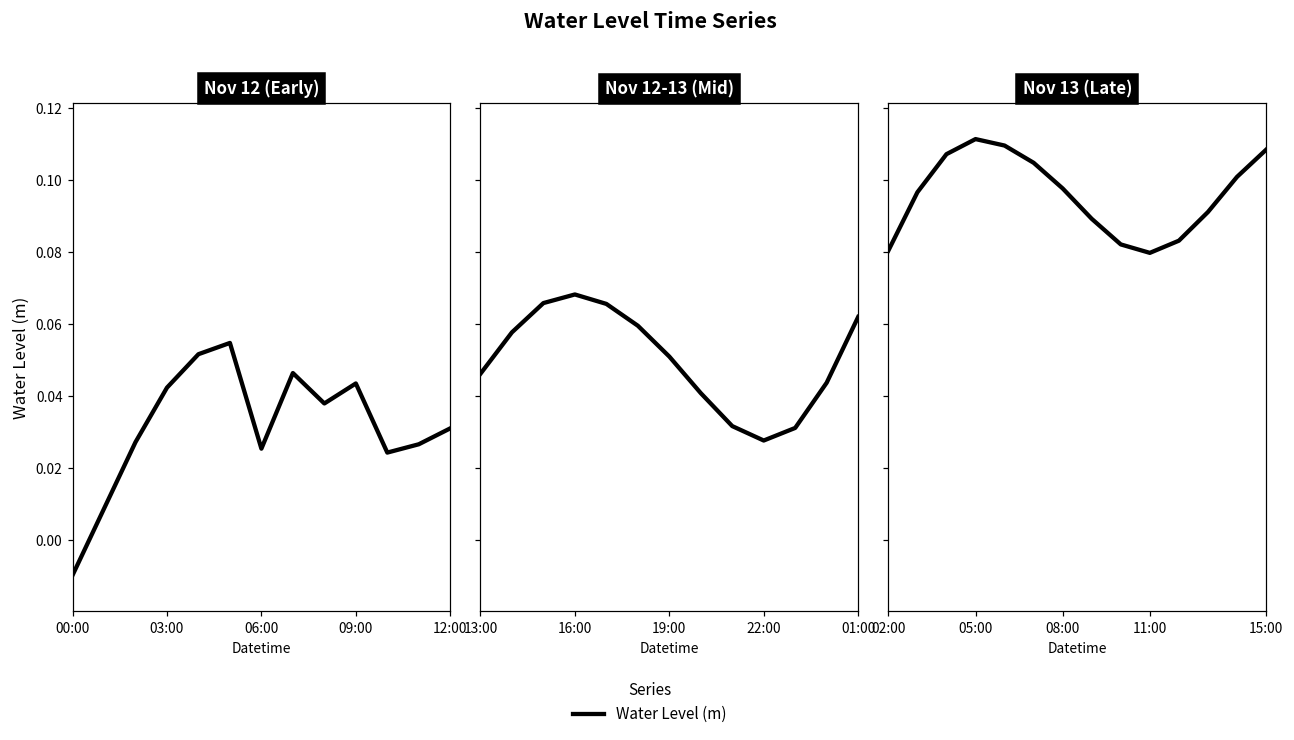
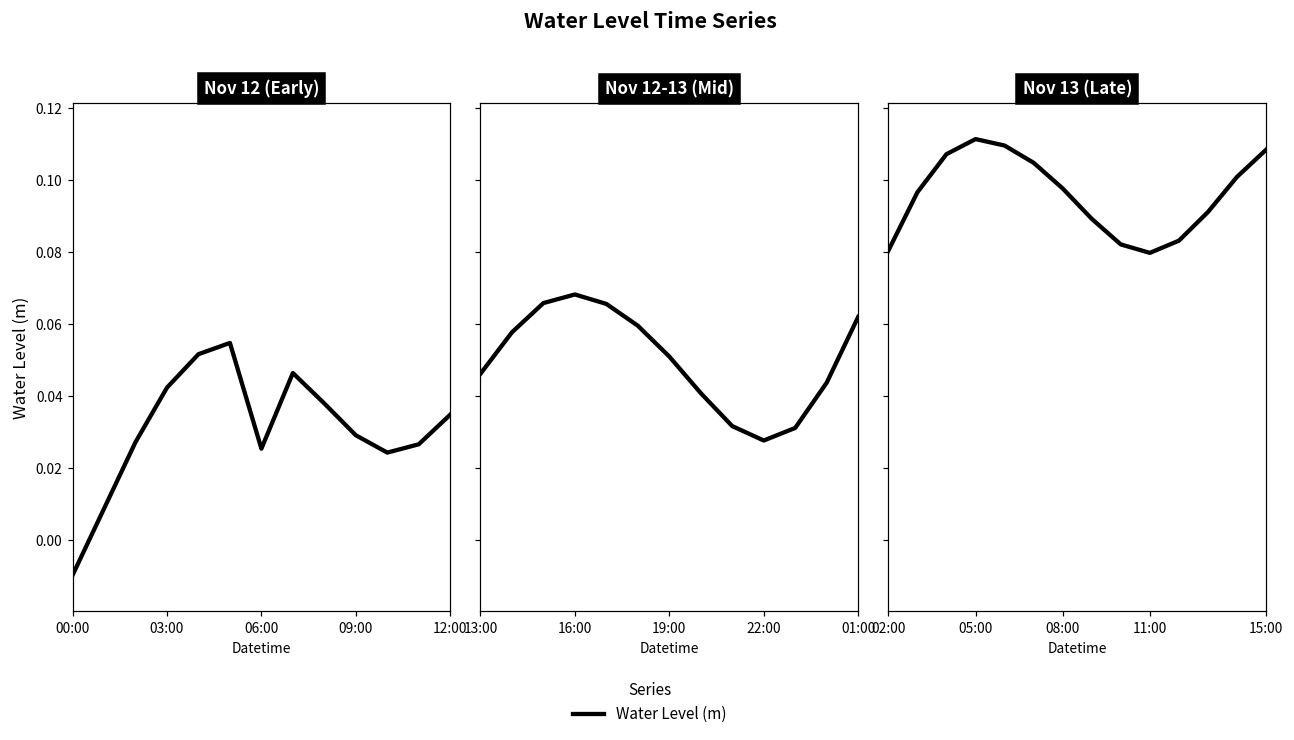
  {
    "Nov 12 (Early)": {
      "00:00": -0.010,
      "03:00": 0.042,
      "06:00": 0.025,
-     "09:00": 0.043,
-     "12:00": 0.031
+     "09:00": 0.029,
+     "12:00": 0.035
    }
  }
